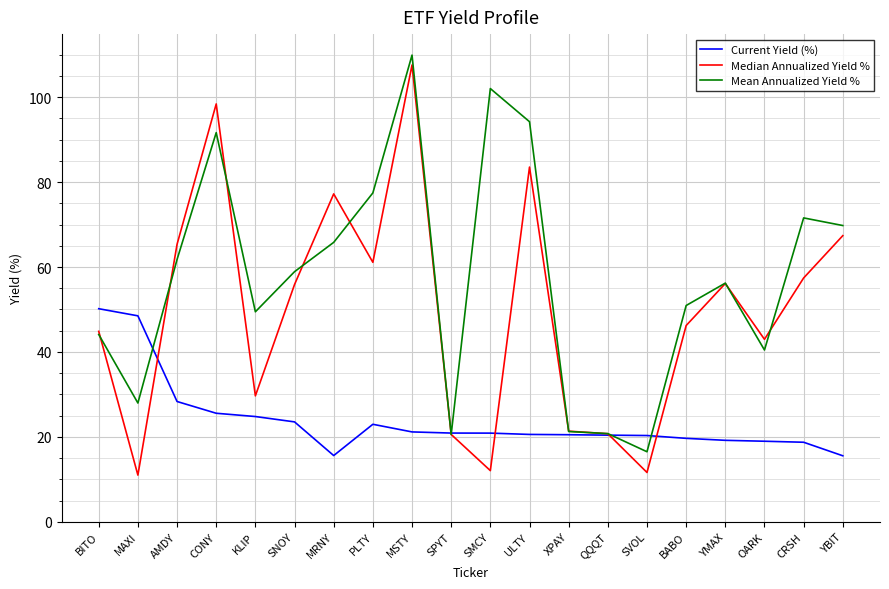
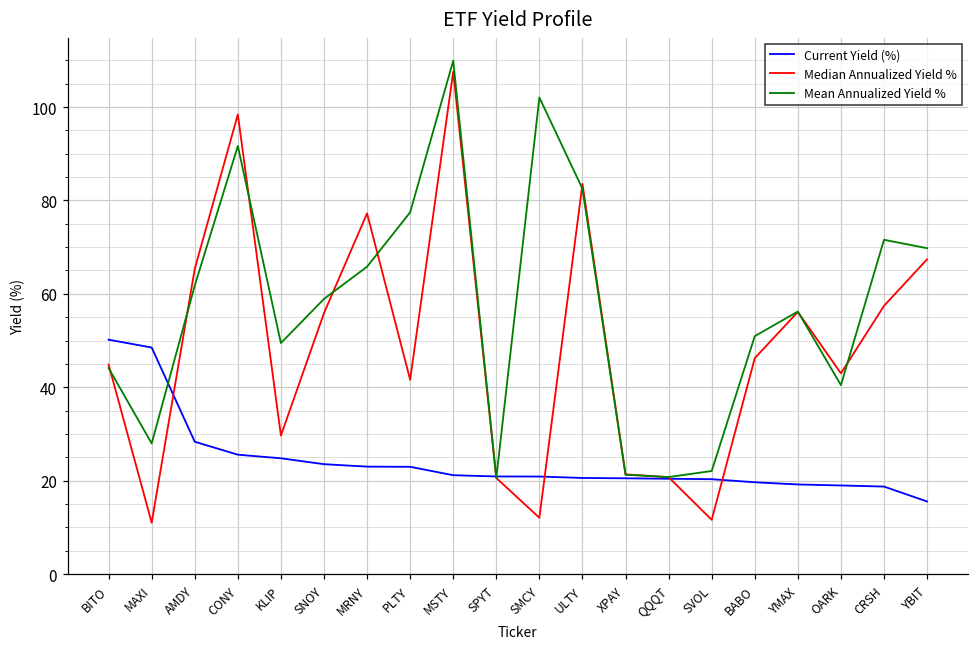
  {
    "Current Yield (%)": {
      "BITO": 50,
      "MAXI": 49,
      "AMDY": 28,
      "CONY": 26,
      "KLIP": 25,
      "SNOY": 24,
-     "MRNY": 16,
+     "MRNY": 23,
      "PLTY": 23,
      "MSTY": 21,
      "SMCY": 21,
      "ULTY": 21,
      "XPAY": 20,
      "SVOL": 20,
      "BABO": 20,
      "YMAX": 19,
      "OARK": 19,
      "CRSH": 19,
      "YBIT": 16
    },
    "Median Annualized Yield %": {
      "BITO": 45,
      "MAXI": 11,
      "AMDY": 65,
      "CONY": 98,
      "KLIP": 30,
      "SNOY": 56,
      "MRNY": 77,
-     "PLTY": 61,
+     "PLTY": 42,
      "MSTY": 108,
      "SMCY": 12,
      "ULTY": 84,
      "SVOL": 12,
      "BABO": 46,
      "OARK": 43,
      "CRSH": 57,
      "YBIT": 67
    },
    "Mean Annualized Yield %": {
      "BITO": 44,
      "MAXI": 28,
      "AMDY": 62,
      "CONY": 92,
      "KLIP": 49,
      "SNOY": 59,
      "MRNY": 66,
      "PLTY": 77,
      "MSTY": 110,
      "SMCY": 102,
-     "ULTY": 94,
-     "SVOL": 16,
+     "ULTY": 82,
+     "SVOL": 22,
      "BABO": 51,
      "OARK": 40,
      "CRSH": 72,
      "YBIT": 70
    }
  }
